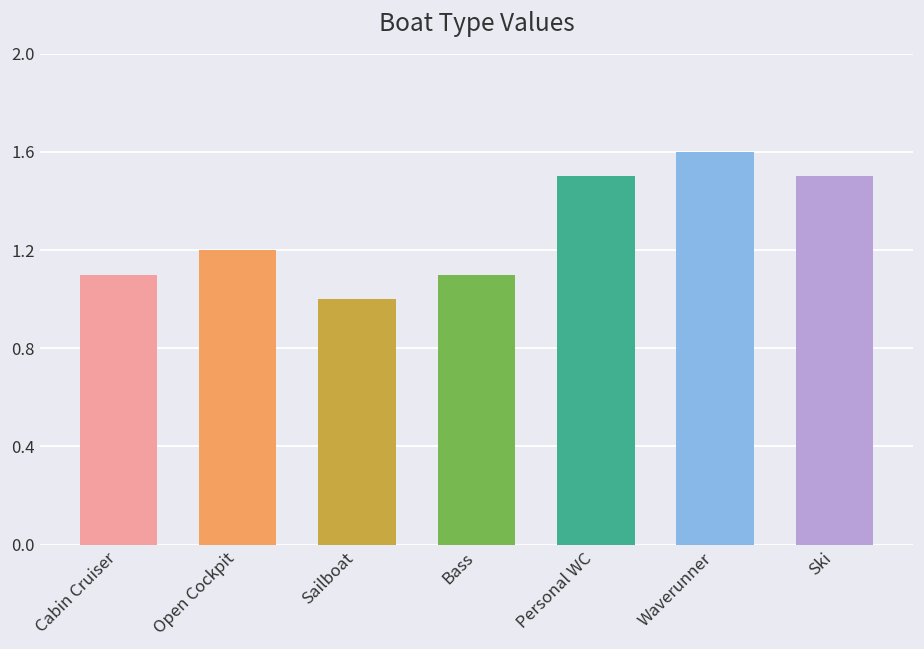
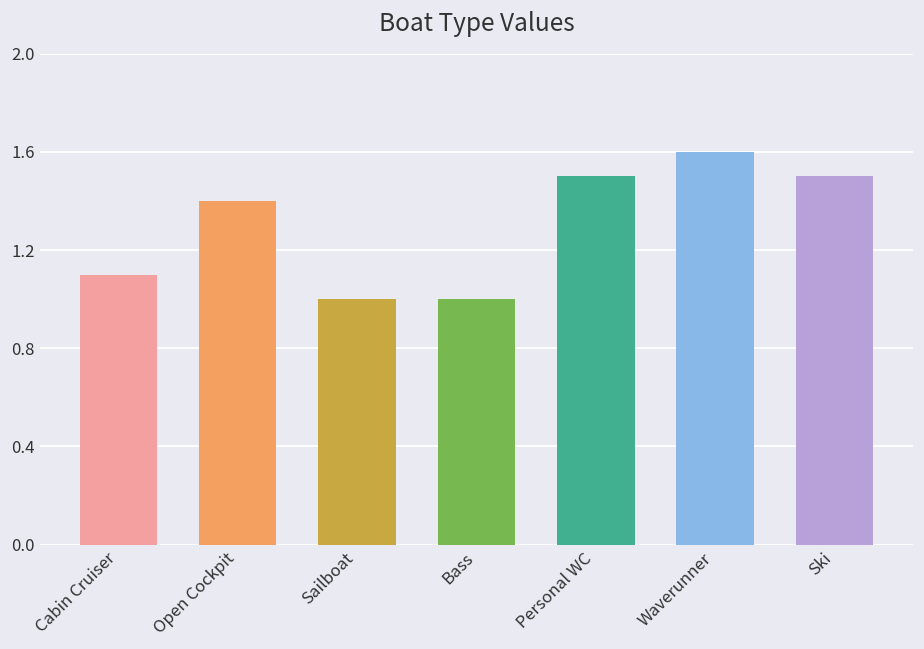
  {
    "Cabin Cruiser": 1.1,
-   "Open Cockpit": 1.2,
+   "Open Cockpit": 1.4,
    "Sailboat": 1.0,
-   "Bass": 1.1,
+   "Bass": 1.0,
    "Personal WC": 1.5,
    "Waverunner": 1.6,
    "Ski": 1.5
  }
